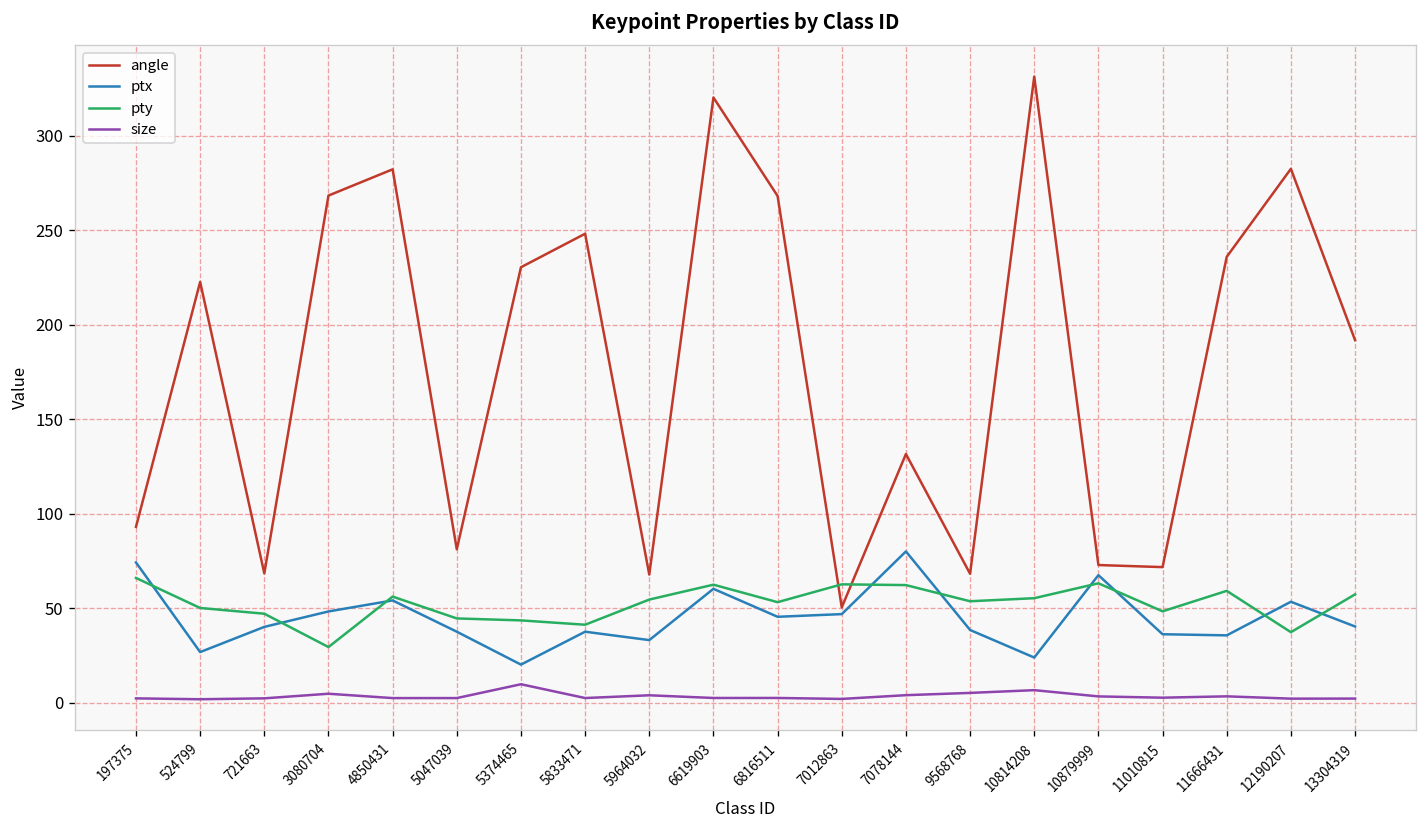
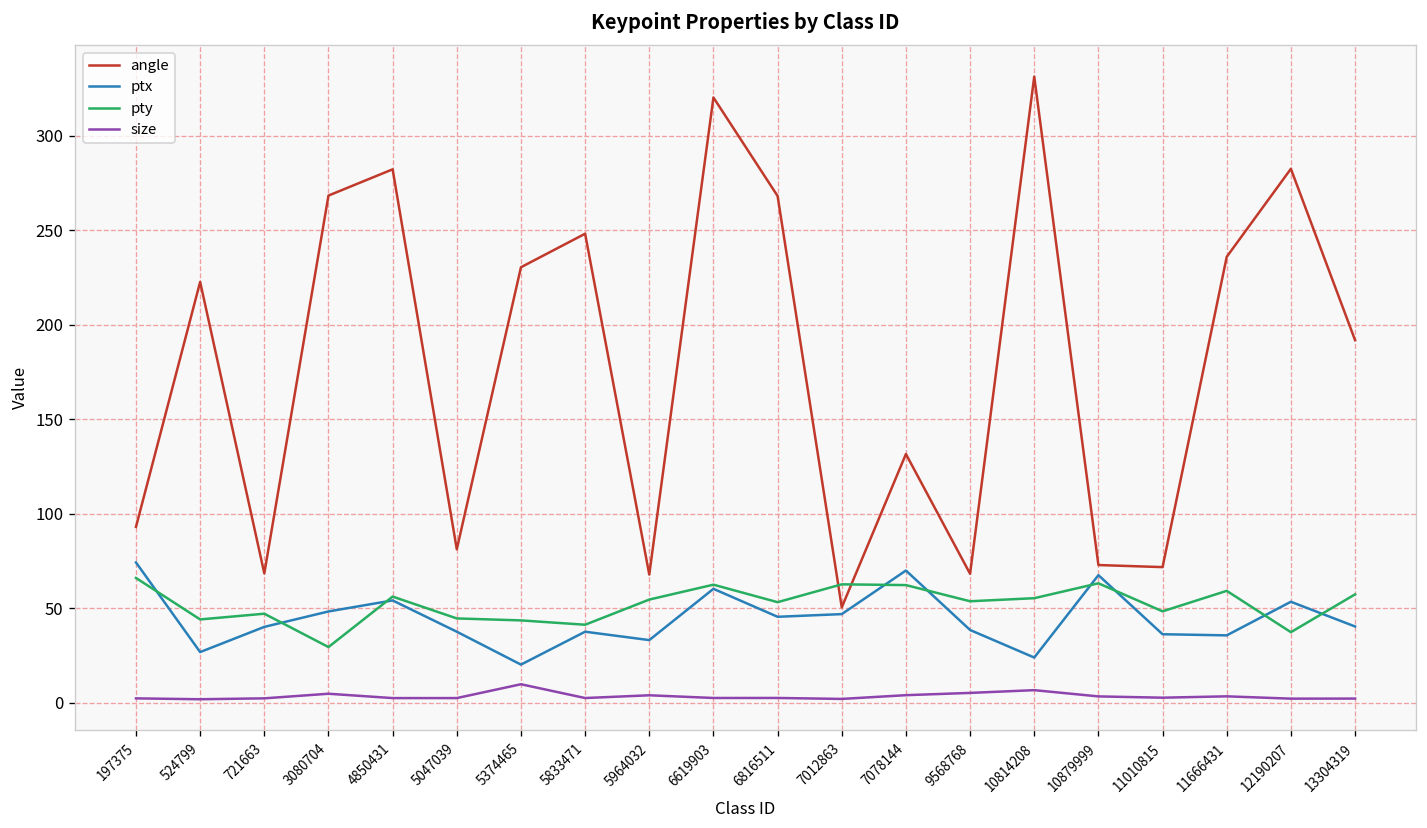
  {
    "angle": {
      "197375": 93,
      "524799": 223,
      "721663": 68,
      "3080704": 268,
      "4850431": 282,
      "5047039": 81,
      "5374465": 230,
      "5833471": 248,
      "5964032": 68,
      "6619903": 320,
      "6816511": 268,
      "7012863": 50,
      "7078144": 132,
      "9568768": 68,
      "10814208": 331,
      "10879999": 73,
      "11010815": 72,
      "11666431": 236,
      "12190207": 283,
      "13304319": 192
    },
    "ptx": {
      "197375": 74,
      "524799": 27,
      "721663": 40,
      "3080704": 48,
      "4850431": 54,
      "5047039": 38,
      "5374465": 20,
      "5833471": 38,
      "5964032": 33,
      "6619903": 60,
      "6816511": 45,
      "7012863": 47,
-     "7078144": 80,
+     "7078144": 70,
      "9568768": 38,
      "10814208": 24,
      "10879999": 67,
      "11010815": 36,
      "11666431": 36,
      "12190207": 53,
      "13304319": 40
    },
    "pty": {
      "197375": 66,
-     "524799": 50,
+     "524799": 44,
      "721663": 47,
      "3080704": 29,
      "4850431": 56,
      "5047039": 45,
      "5374465": 44,
      "5833471": 41,
      "5964032": 55,
      "6619903": 62,
      "6816511": 53,
      "7012863": 63,
      "7078144": 62,
      "9568768": 54,
      "10814208": 55,
      "10879999": 63,
      "11010815": 48,
      "11666431": 59,
      "12190207": 37,
      "13304319": 57
    },
    "size": {
      "197375": 2,
      "524799": 2,
      "721663": 2,
      "3080704": 5,
      "4850431": 2,
      "5047039": 2,
      "5374465": 10,
      "5833471": 2,
      "5964032": 4,
      "6619903": 2,
      "6816511": 2,
      "7012863": 2,
      "7078144": 4,
      "9568768": 5,
      "10814208": 7,
      "10879999": 3,
      "11010815": 3,
      "11666431": 3,
      "12190207": 2,
      "13304319": 2
    }
  }
